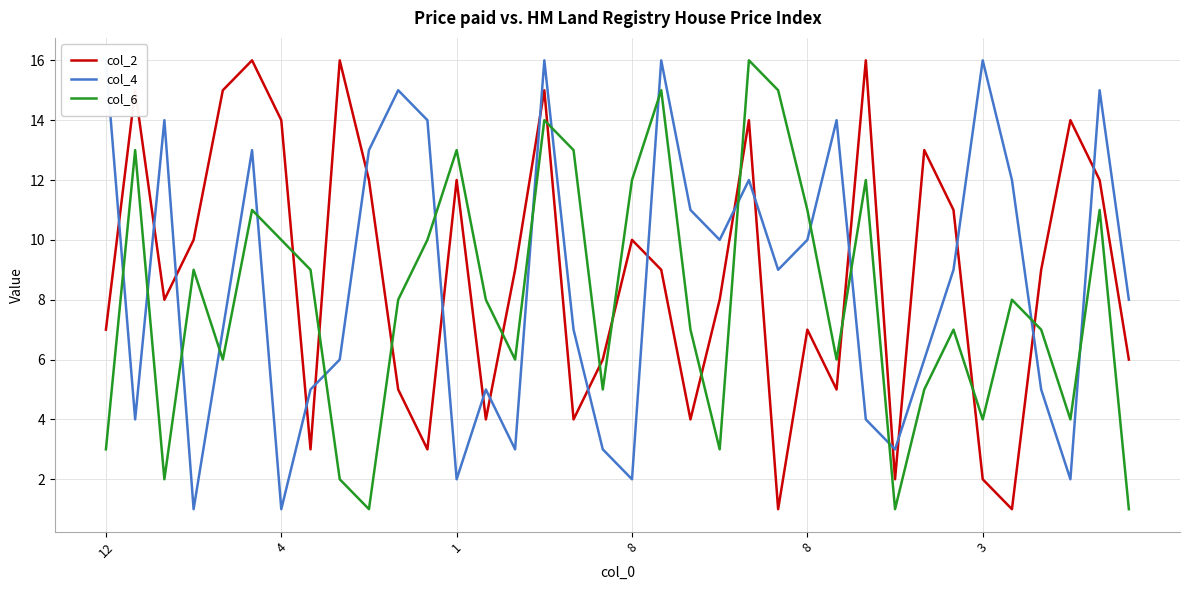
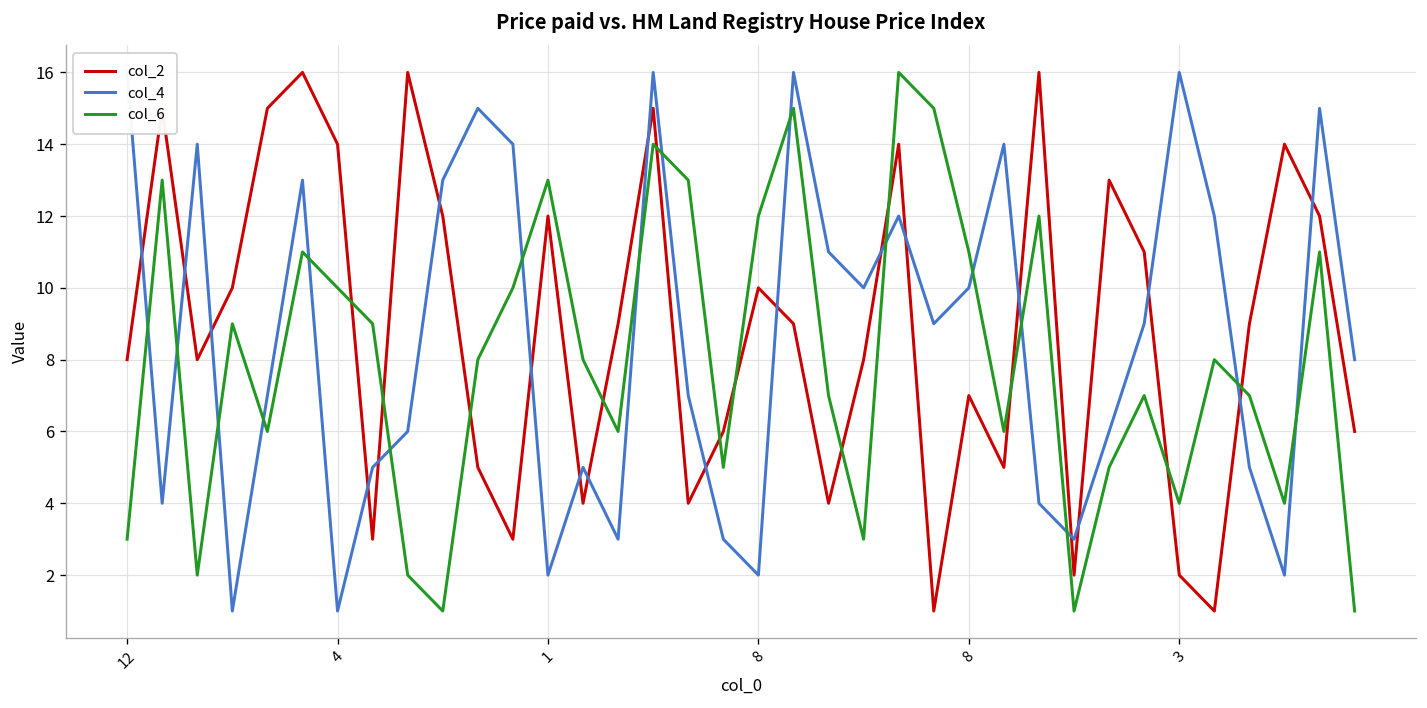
  {
    "col_2": {
-     "12": 7
+     "12": 8
    },
    "col_6": {
      "12": 3
    }
  }
